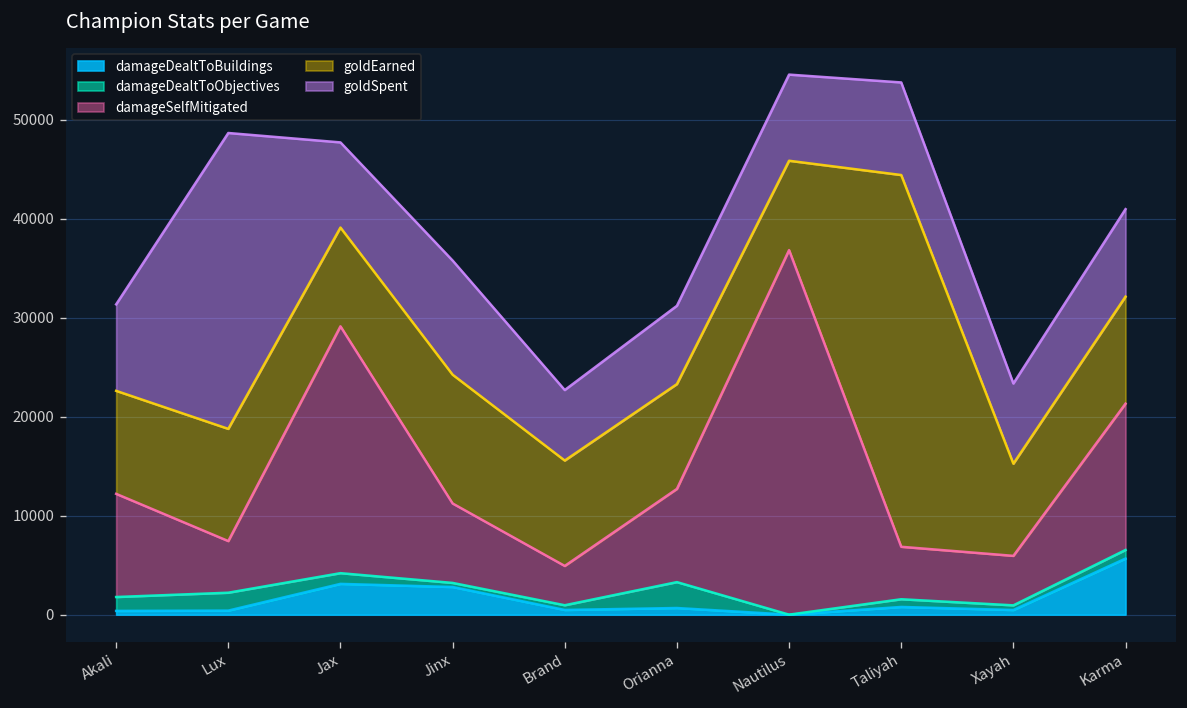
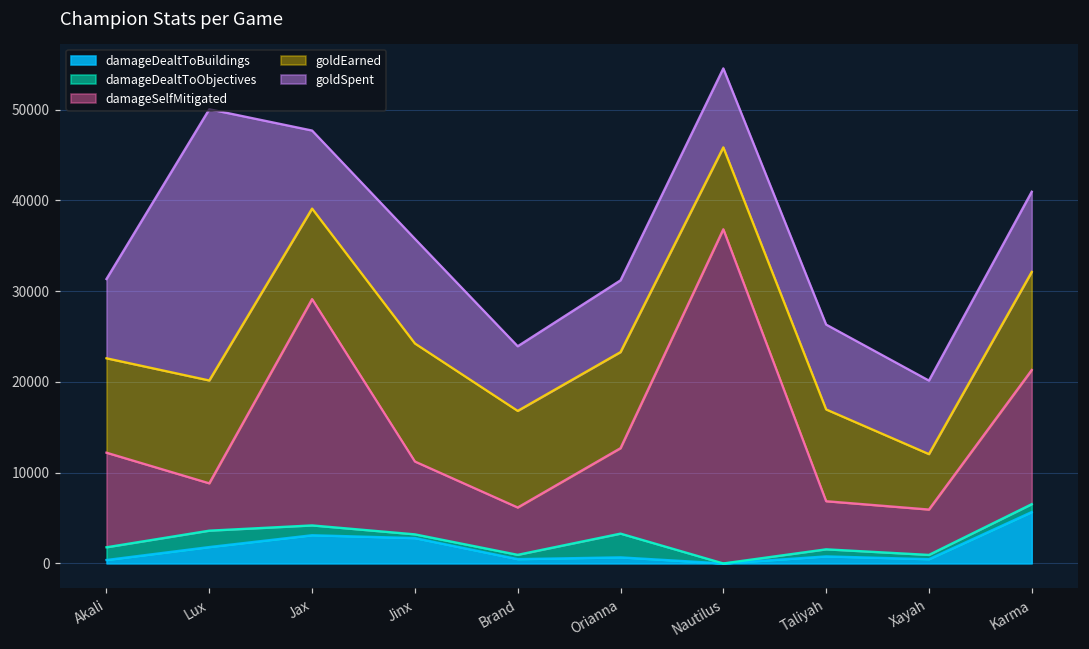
  {
    "damageDealtToBuildings": {
      "Akali": 0,
-     "Lux": 0,
+     "Lux": 2000,
      "Jax": 3000,
      "Jinx": 3000,
      "Brand": 0,
      "Orianna": 1000,
      "Taliyah": 1000,
      "Xayah": 0,
      "Karma": 6000
    },
    "damageDealtToObjectives": {
      "Akali": 1000,
      "Lux": 2000,
      "Jax": 1000,
      "Jinx": 0,
      "Brand": 0,
      "Orianna": 3000,
      "Taliyah": 1000,
      "Xayah": 0,
      "Karma": 1000
    },
    "damageSelfMitigated": {
      "Akali": 10000,
      "Lux": 5000,
      "Jax": 25000,
      "Jinx": 8000,
-     "Brand": 4000,
+     "Brand": 5000,
      "Orianna": 9000,
      "Nautilus": 37000,
      "Taliyah": 5000,
      "Xayah": 5000,
      "Karma": 15000
    },
    "goldEarned": {
      "Akali": 10000,
      "Lux": 11000,
      "Jax": 10000,
      "Jinx": 13000,
      "Brand": 11000,
      "Orianna": 11000,
      "Nautilus": 9000,
-     "Taliyah": 38000,
-     "Xayah": 9000,
+     "Taliyah": 10000,
+     "Xayah": 6000,
      "Karma": 11000
    },
    "goldSpent": {
      "Akali": 9000,
      "Lux": 30000,
      "Jax": 9000,
      "Jinx": 12000,
      "Brand": 7000,
      "Orianna": 8000,
      "Nautilus": 9000,
      "Taliyah": 9000,
      "Xayah": 8000,
      "Karma": 9000
    }
  }
